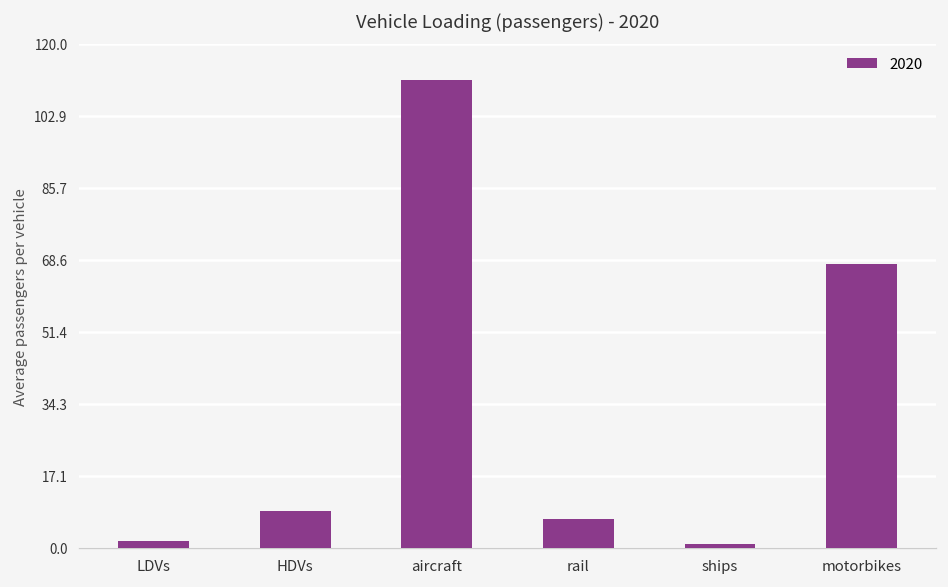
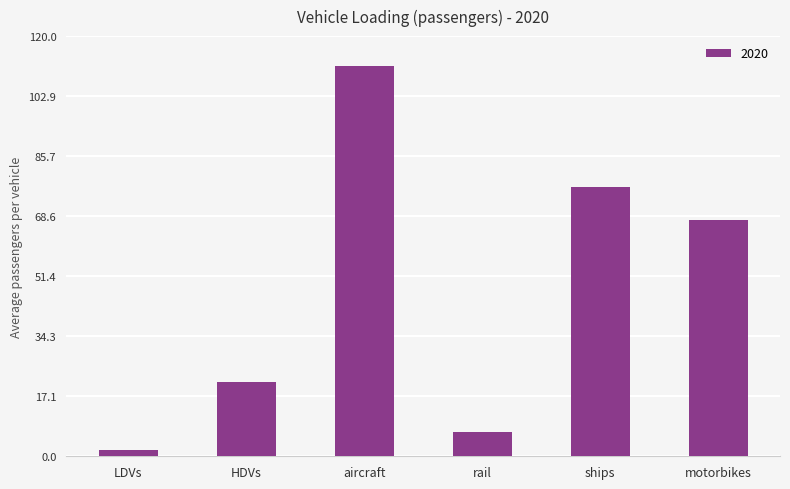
  {
    "LDVs": 2,
-   "HDVs": 9,
+   "HDVs": 21,
    "aircraft": 111,
    "rail": 7,
-   "ships": 1,
+   "ships": 77,
    "motorbikes": 67
  }
